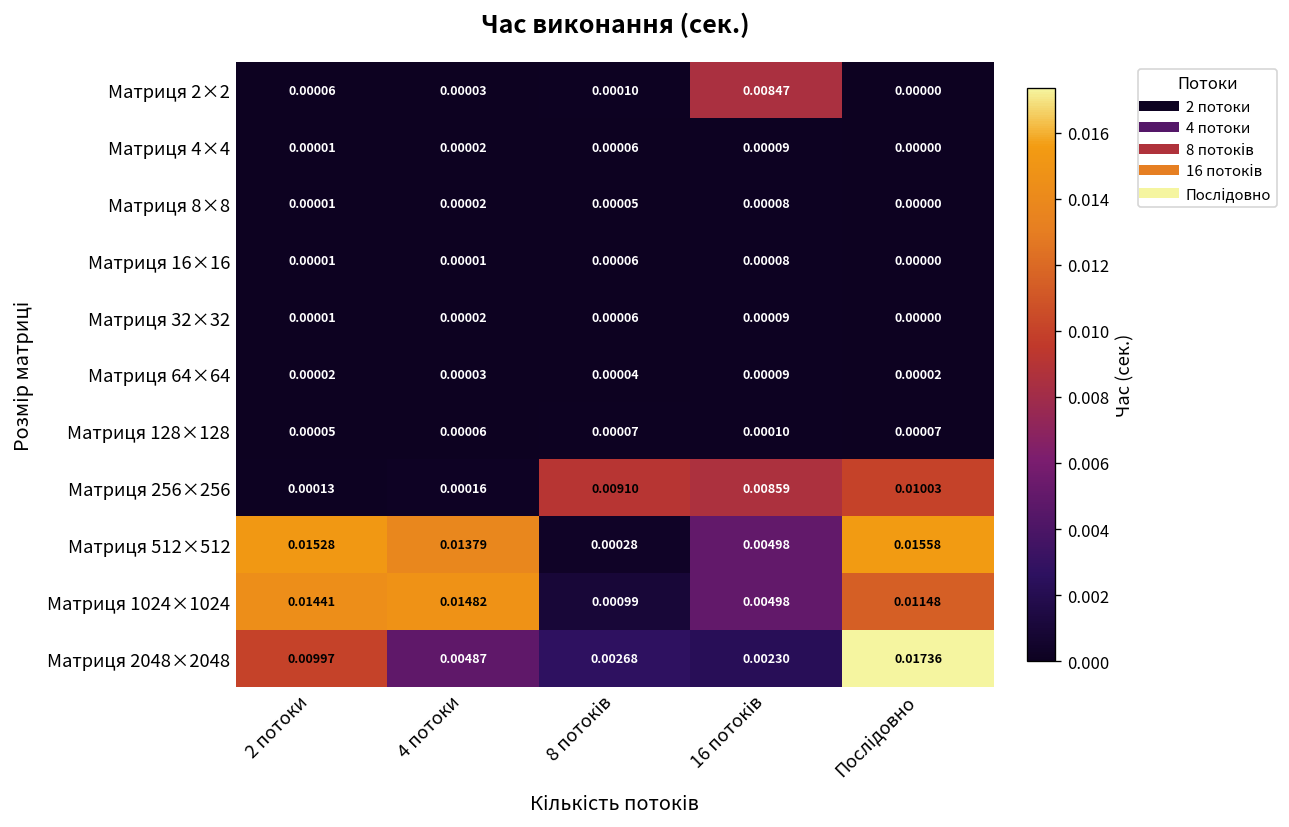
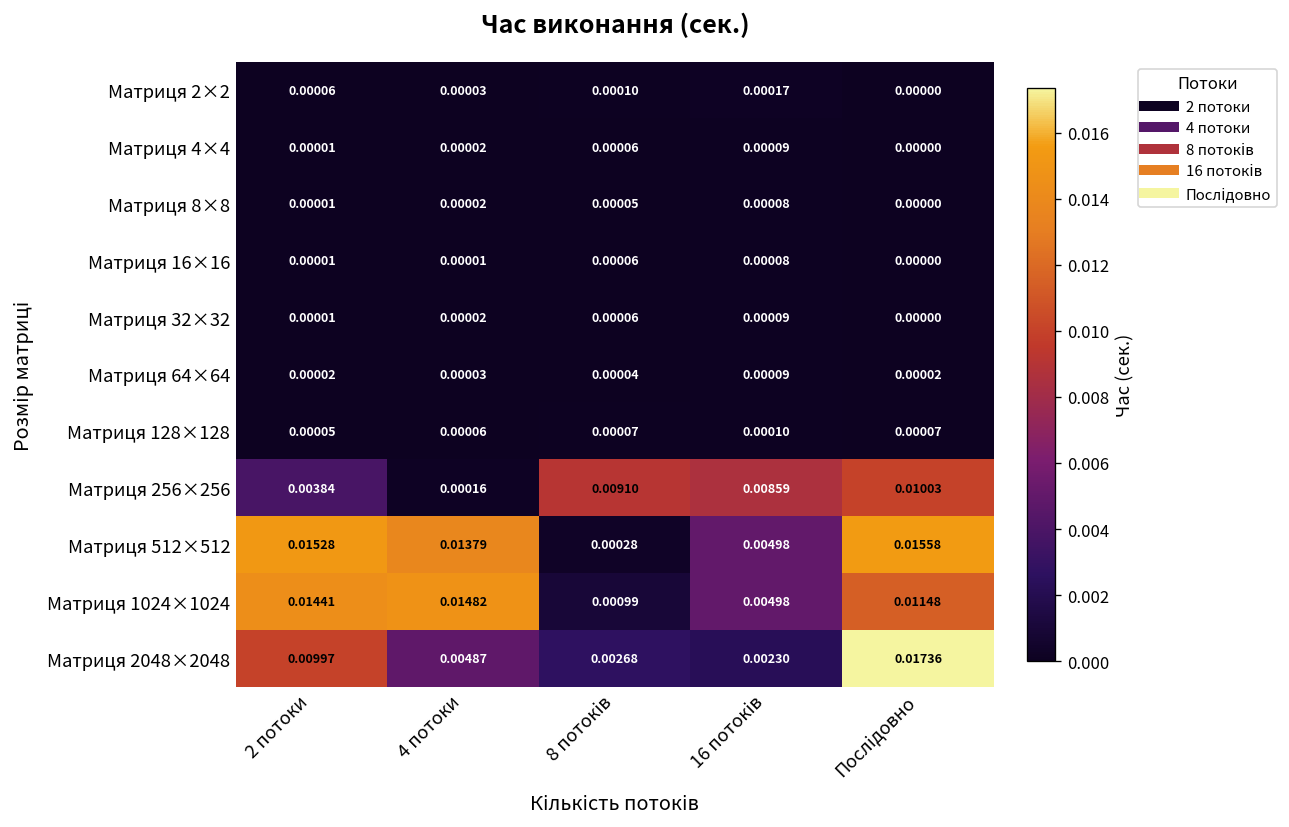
  {
    "Матриця 2×2": {
      "2 потоки": 0.00006,
      "4 потоки": 0.00003,
      "8 потоків": 0.00010,
-     "16 потоків": 0.00847,
+     "16 потоків": 0.00017,
      "Послідовно": 0.00000
    },
    "Матриця 4×4": {
      "2 потоки": 0.00001,
      "4 потоки": 0.00002,
      "8 потоків": 0.00006,
      "16 потоків": 0.00009,
      "Послідовно": 0.00000
    },
    "Матриця 8×8": {
      "2 потоки": 0.00001,
      "4 потоки": 0.00002,
      "8 потоків": 0.00005,
      "16 потоків": 0.00008,
      "Послідовно": 0.00000
    },
    "Матриця 16×16": {
      "2 потоки": 0.00001,
      "4 потоки": 0.00001,
      "8 потоків": 0.00006,
      "16 потоків": 0.00008,
      "Послідовно": 0.00000
    },
    "Матриця 32×32": {
      "2 потоки": 0.00001,
      "4 потоки": 0.00002,
      "8 потоків": 0.00006,
      "16 потоків": 0.00009,
      "Послідовно": 0.00000
    },
    "Матриця 64×64": {
      "2 потоки": 0.00002,
      "4 потоки": 0.00003,
      "8 потоків": 0.00004,
      "16 потоків": 0.00009,
      "Послідовно": 0.00002
    },
    "Матриця 128×128": {
      "2 потоки": 0.00005,
      "4 потоки": 0.00006,
      "8 потоків": 0.00007,
      "16 потоків": 0.00010,
      "Послідовно": 0.00007
    },
    "Матриця 256×256": {
-     "2 потоки": 0.00013,
+     "2 потоки": 0.00384,
      "4 потоки": 0.00016,
      "8 потоків": 0.00910,
      "16 потоків": 0.00859,
      "Послідовно": 0.01003
    },
    "Матриця 512×512": {
      "2 потоки": 0.01528,
      "4 потоки": 0.01379,
      "8 потоків": 0.00028,
      "16 потоків": 0.00498,
      "Послідовно": 0.01558
    },
    "Матриця 1024×1024": {
      "2 потоки": 0.01441,
      "4 потоки": 0.01482,
      "8 потоків": 0.00099,
      "16 потоків": 0.00498,
      "Послідовно": 0.01148
    },
    "Матриця 2048×2048": {
      "2 потоки": 0.00997,
      "4 потоки": 0.00487,
      "8 потоків": 0.00268,
      "16 потоків": 0.00230,
      "Послідовно": 0.01736
    }
  }
